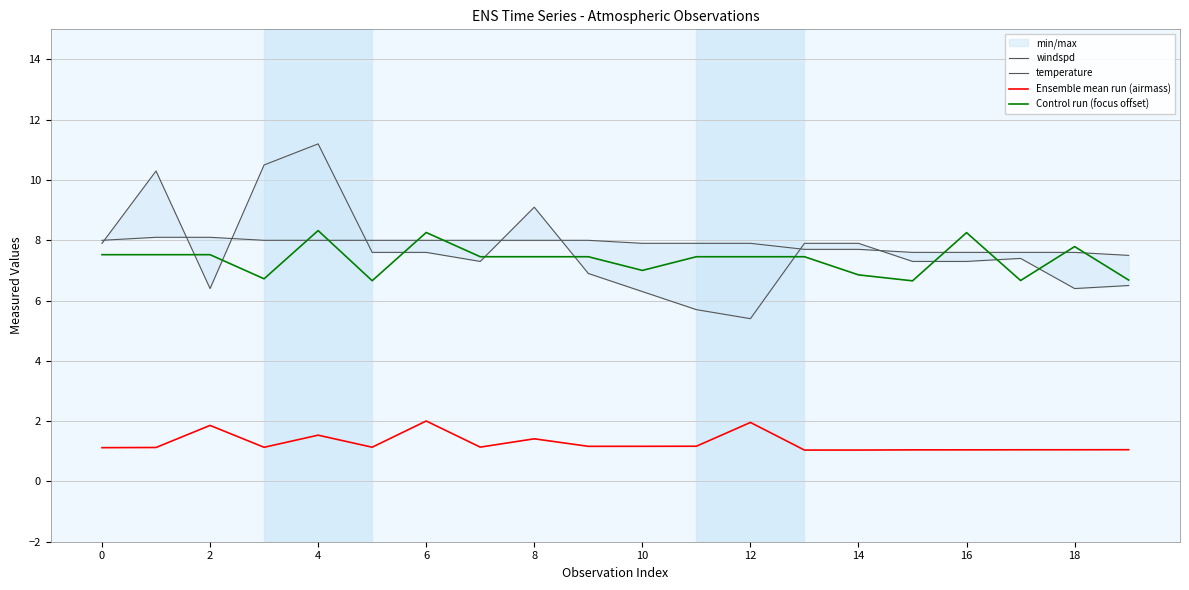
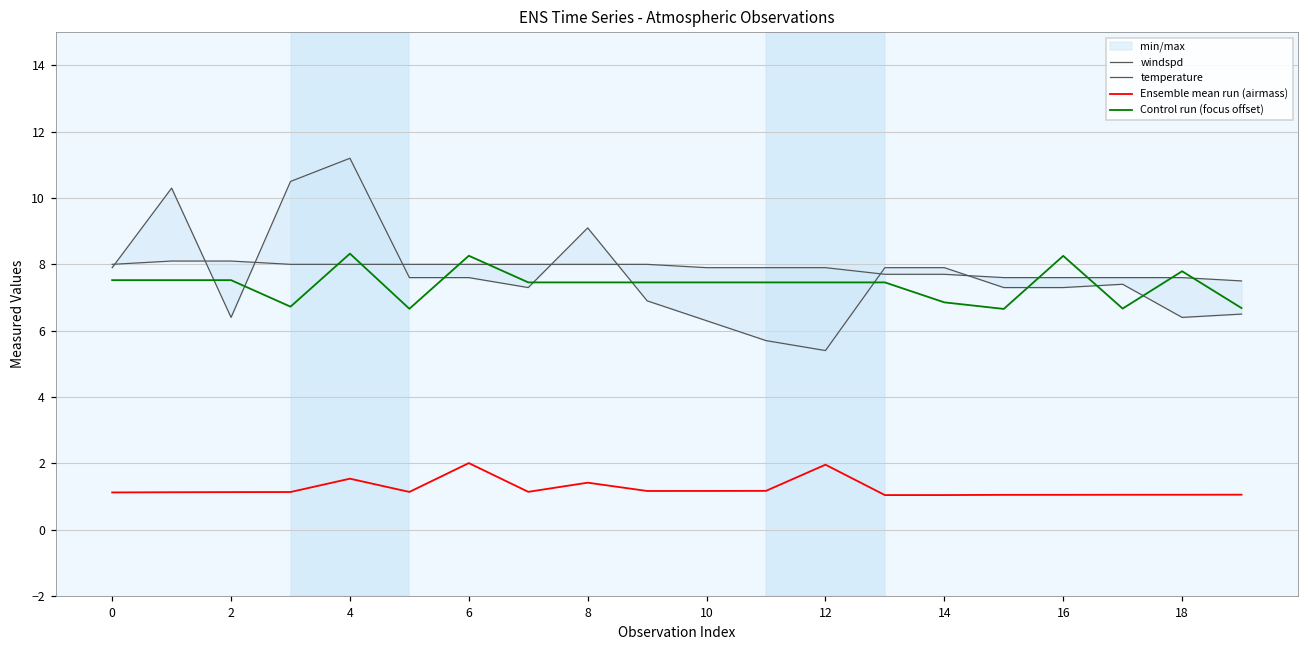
  {
    "Ensemble mean run (airmass)": {
      "0": 1.1,
-     "2": 1.9,
+     "2": 1.1,
      "4": 1.5,
      "6": 2.0,
      "8": 1.4,
      "10": 1.2,
      "12": 2.0,
      "14": 1.0,
      "16": 1.0,
      "18": 1.1
    },
    "Control run (focus offset)": {
      "0": 7.5,
      "2": 7.5,
      "4": 8.3,
      "6": 8.3,
      "8": 7.5,
-     "10": 7.0,
+     "10": 7.5,
      "12": 7.5,
      "14": 6.9,
      "16": 8.3,
      "18": 7.8
    }
  }
